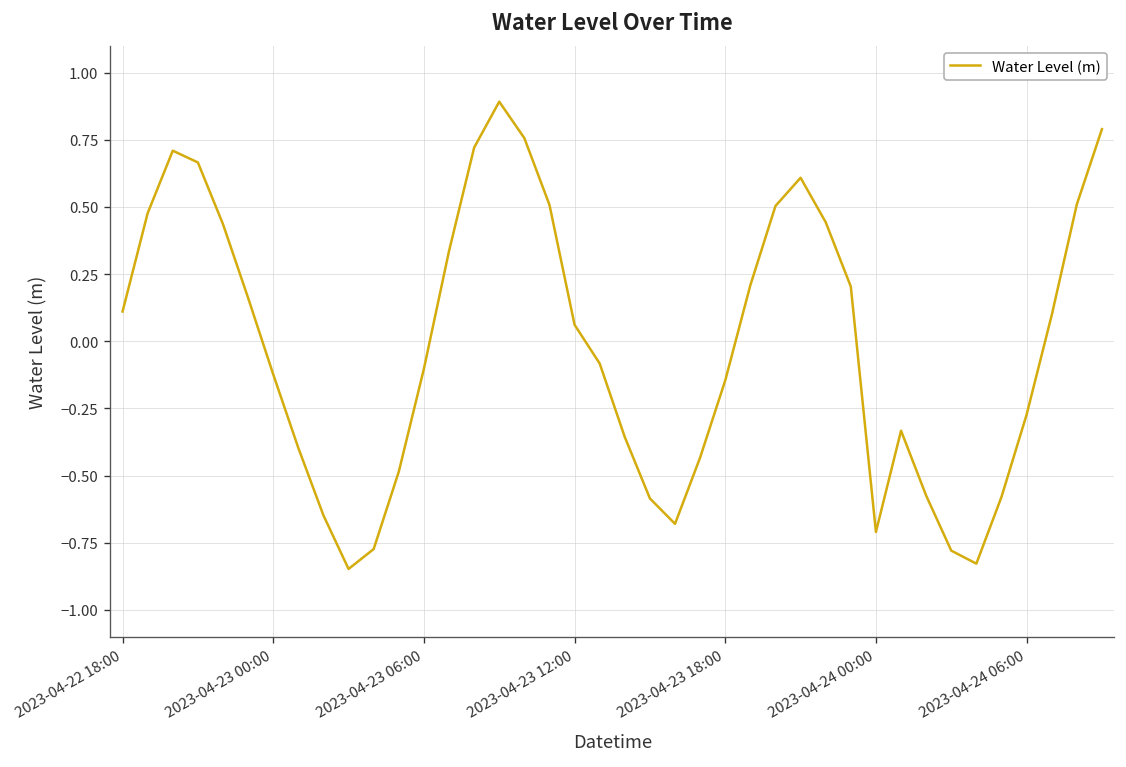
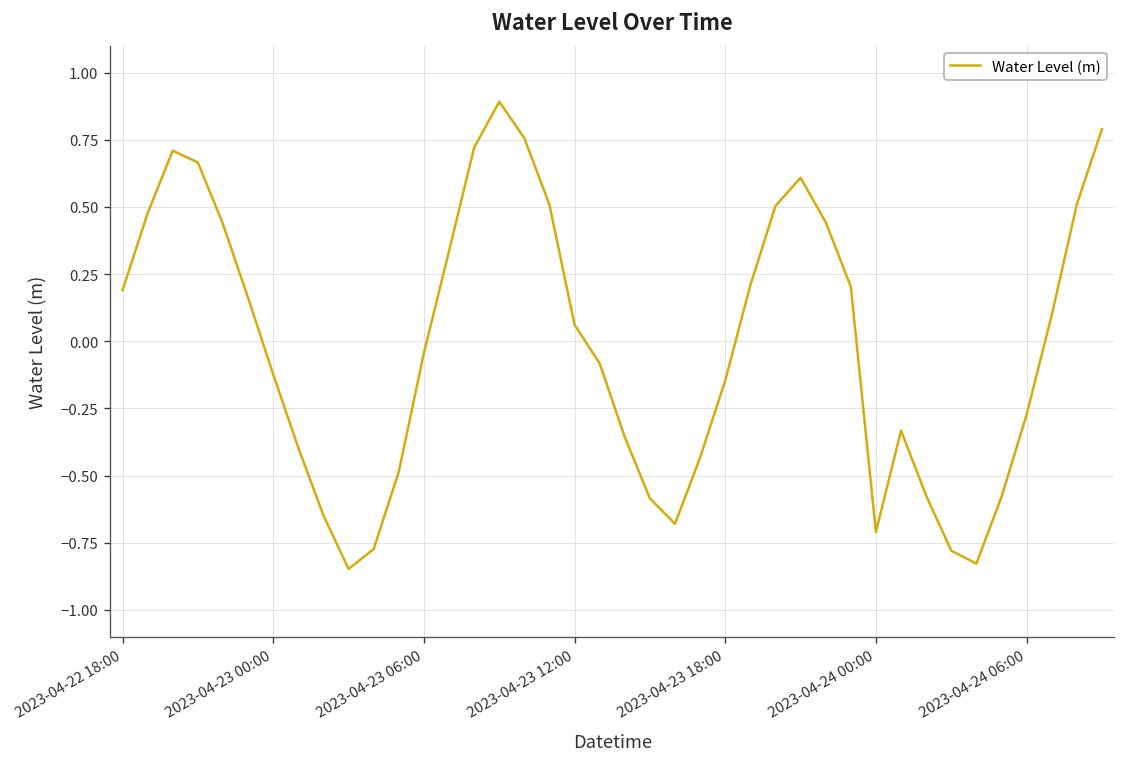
  {
-   "2023-04-22 18:00": 0.11,
+   "2023-04-22 18:00": 0.19,
    "2023-04-23 00:00": -0.12,
-   "2023-04-23 06:00": -0.10,
+   "2023-04-23 06:00": -0.04,
    "2023-04-23 12:00": 0.06,
    "2023-04-23 18:00": -0.15,
    "2023-04-24 00:00": -0.71,
    "2023-04-24 06:00": -0.27
  }
